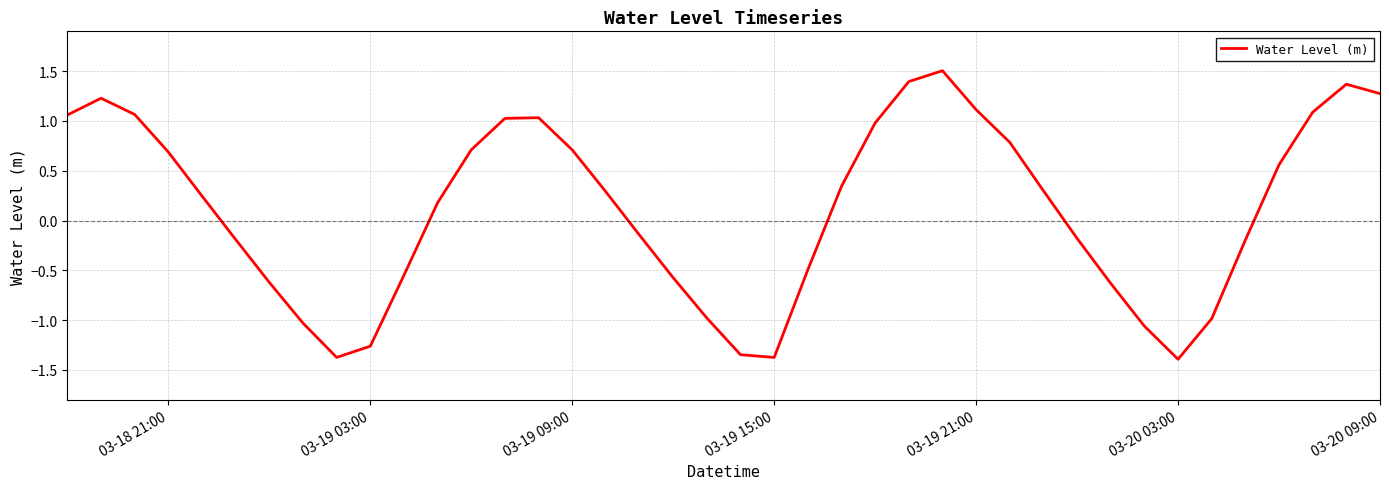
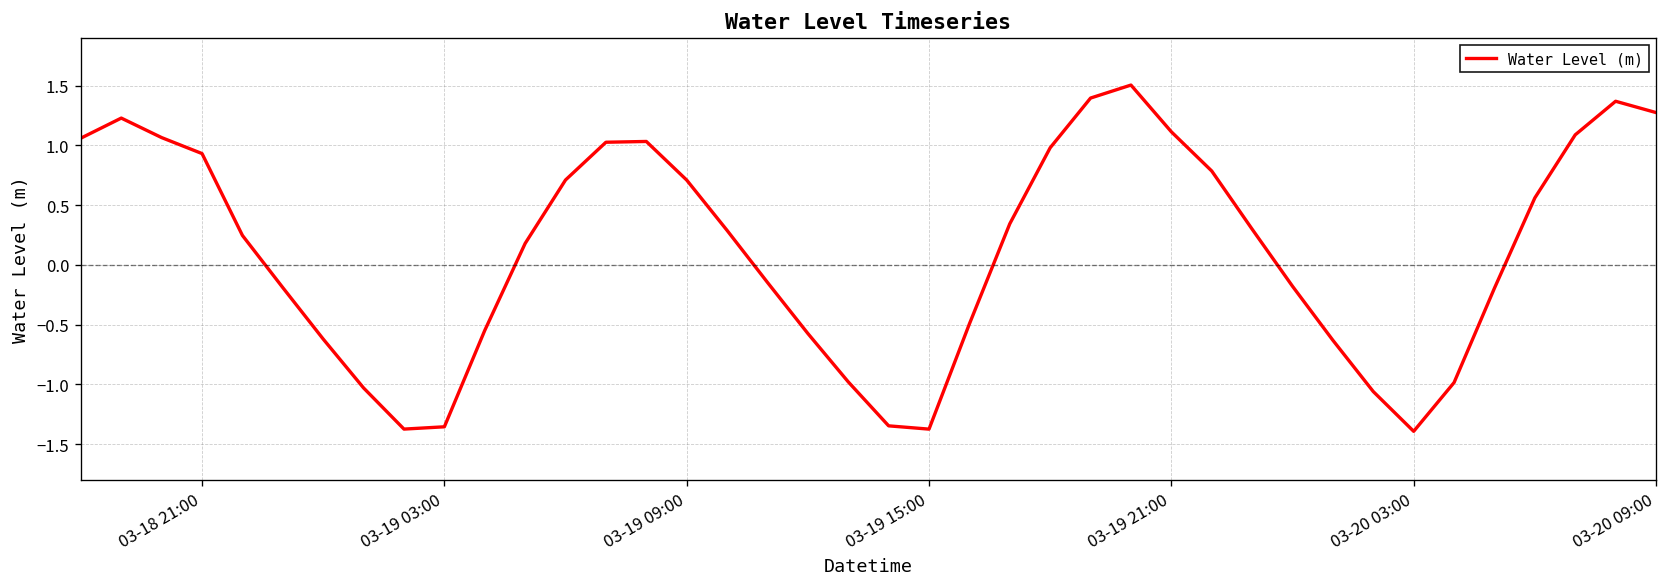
  {
-   "03-18 21:00": 0.7,
-   "03-19 03:00": -1.3,
+   "03-18 21:00": 0.9,
+   "03-19 03:00": -1.4,
    "03-19 09:00": 0.7,
    "03-19 15:00": -1.4,
    "03-19 21:00": 1.1,
    "03-20 03:00": -1.4,
    "03-20 09:00": 1.3
  }
